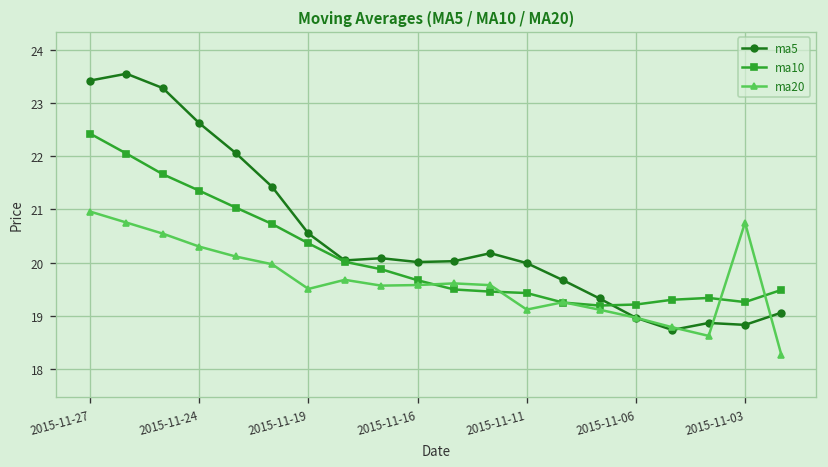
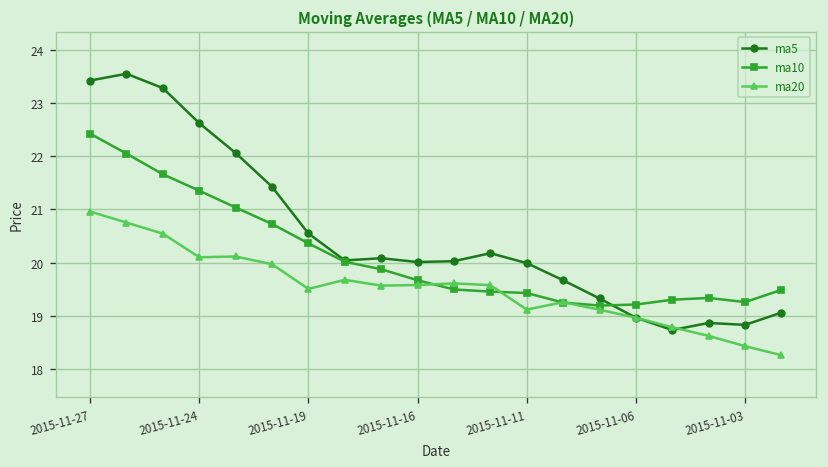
  {
    "ma20": {
      "2015-11-27": 21.0,
-     "2015-11-24": 20.3,
+     "2015-11-24": 20.1,
      "2015-11-19": 19.5,
      "2015-11-16": 19.6,
      "2015-11-11": 19.1,
-     "2015-11-03": 20.8
+     "2015-11-03": 18.4
    }
  }
